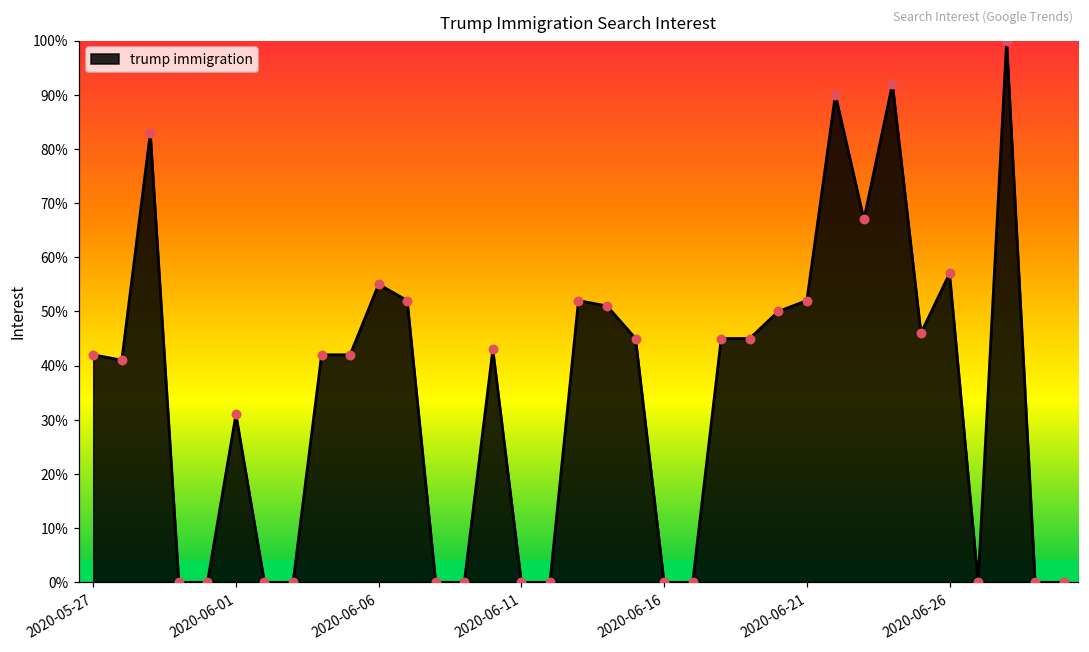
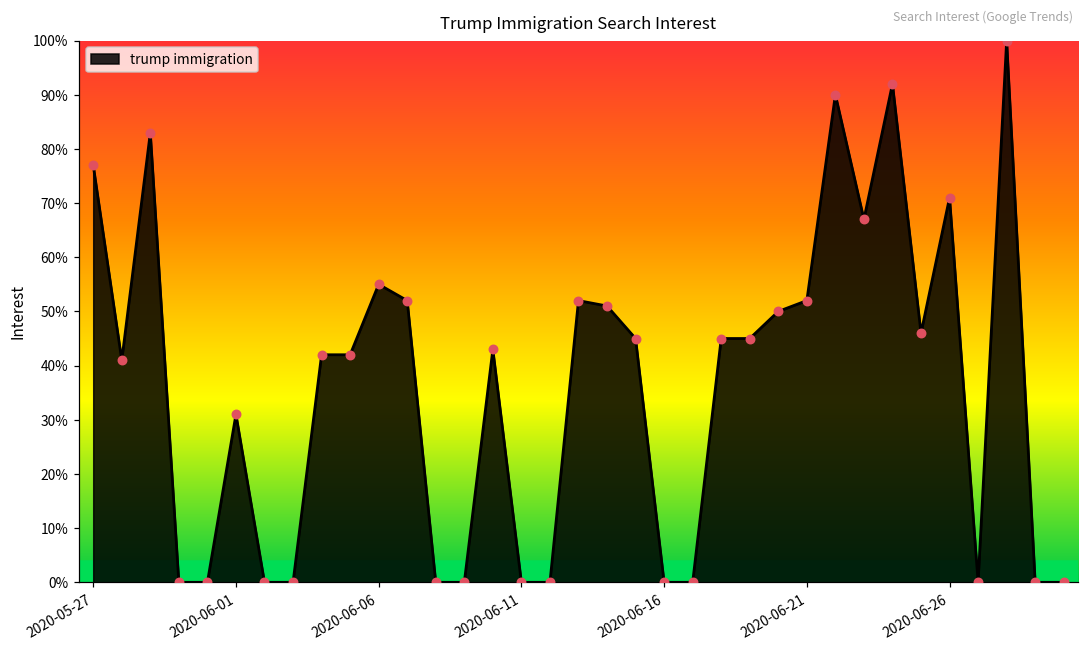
  {
-   "2020-05-27": "42%",
+   "2020-05-27": "77%",
    "2020-06-01": "31%",
    "2020-06-06": "55%",
    "2020-06-21": "52%",
-   "2020-06-26": "57%"
+   "2020-06-26": "71%"
  }
